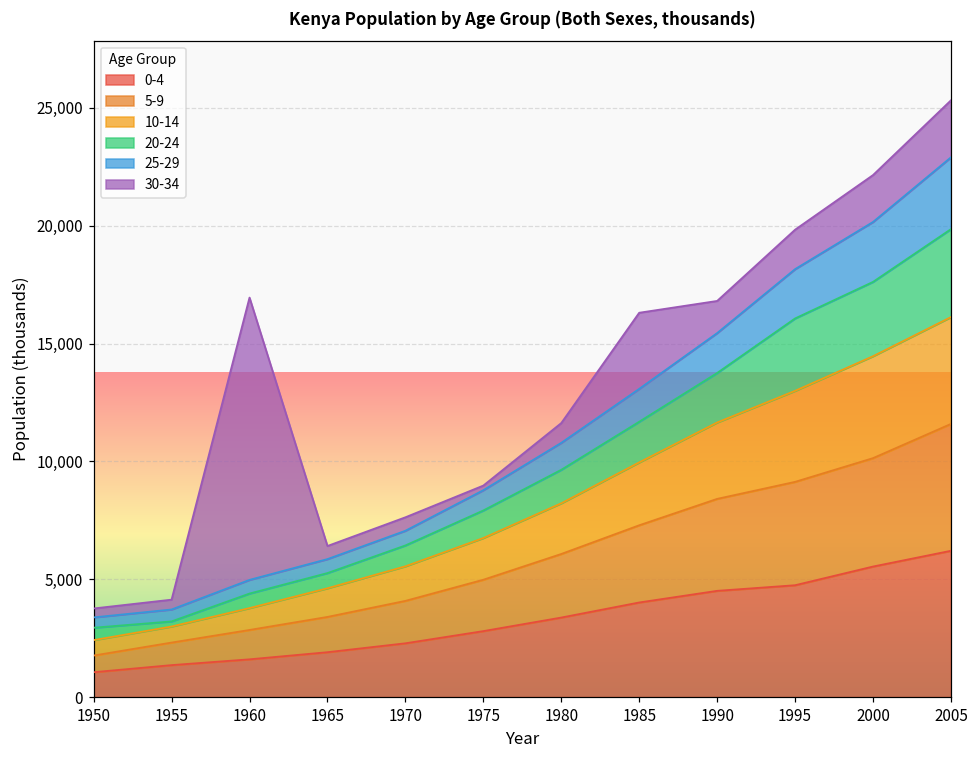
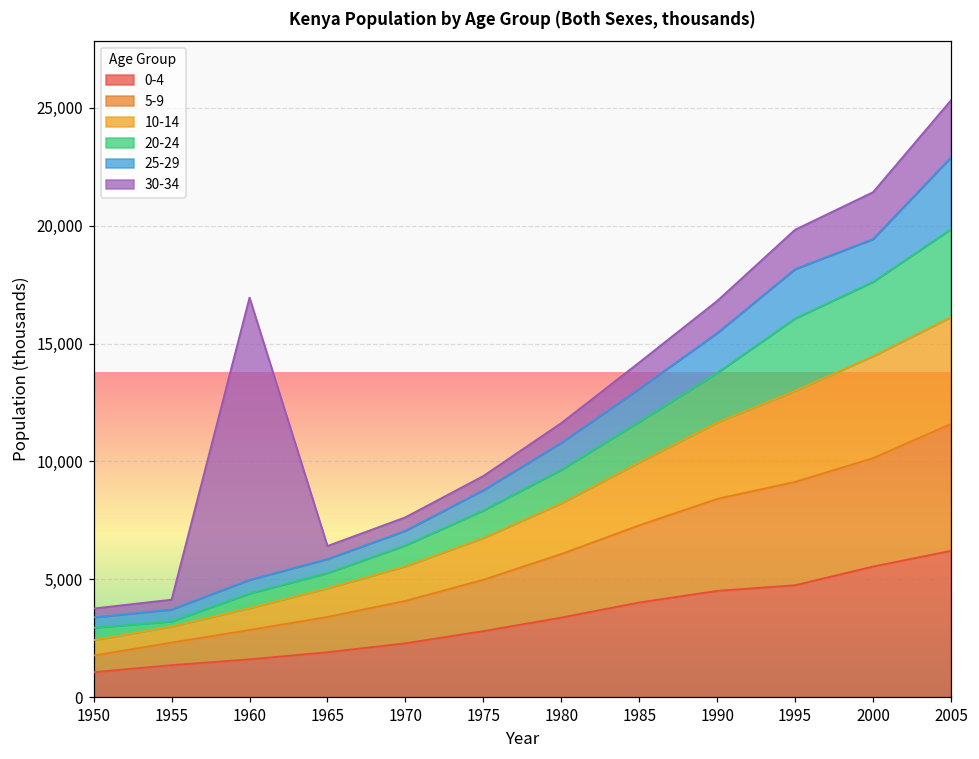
  {
    "20-24": {
      "1950": "500",
      "1955": "200",
      "1960": "600",
      "1965": "600",
      "1970": "900",
      "1975": "1,200",
      "1980": "1,400",
      "1985": "1,700",
      "1990": "2,100",
      "1995": "3,100",
      "2000": "3,200",
      "2005": "3,700"
    },
    "25-29": {
      "1950": "400",
      "1955": "500",
      "1960": "600",
      "1965": "600",
      "1970": "600",
      "1975": "900",
      "1980": "1,100",
      "1985": "1,400",
      "1990": "1,700",
      "1995": "2,100",
-     "2000": "2,500",
+     "2000": "1,800",
      "2005": "3,000"
    },
    "30-34": {
      "1950": "400",
      "1955": "400",
      "1960": "12,000",
      "1965": "600",
      "1970": "600",
-     "1975": "200",
+     "1975": "600",
      "1980": "800",
-     "1985": "3,200",
+     "1985": "1,100",
      "1990": "1,400",
      "1995": "1,700",
      "2000": "2,000",
      "2005": "2,400"
    }
  }
